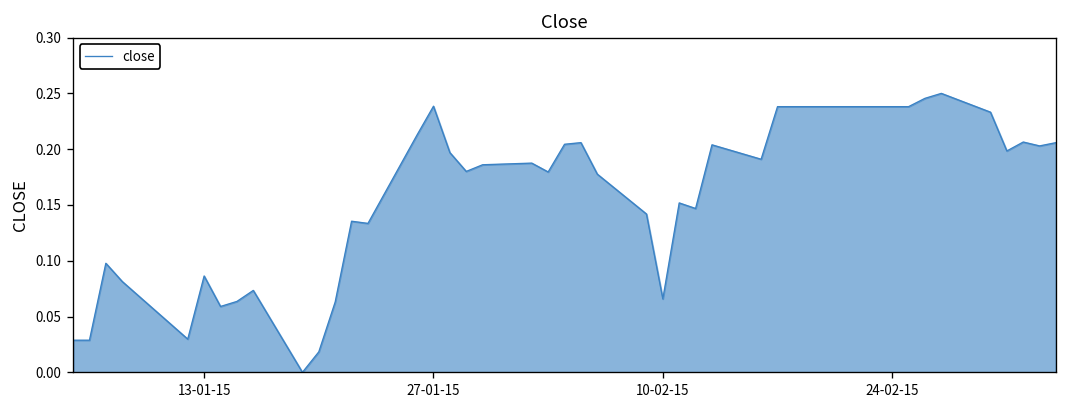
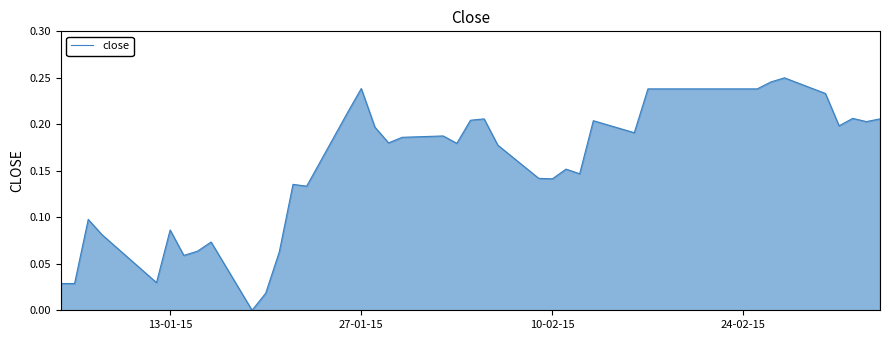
  {
    "13-01-15": 0.09,
    "27-01-15": 0.24,
-   "10-02-15": 0.07
+   "10-02-15": 0.14
  }
